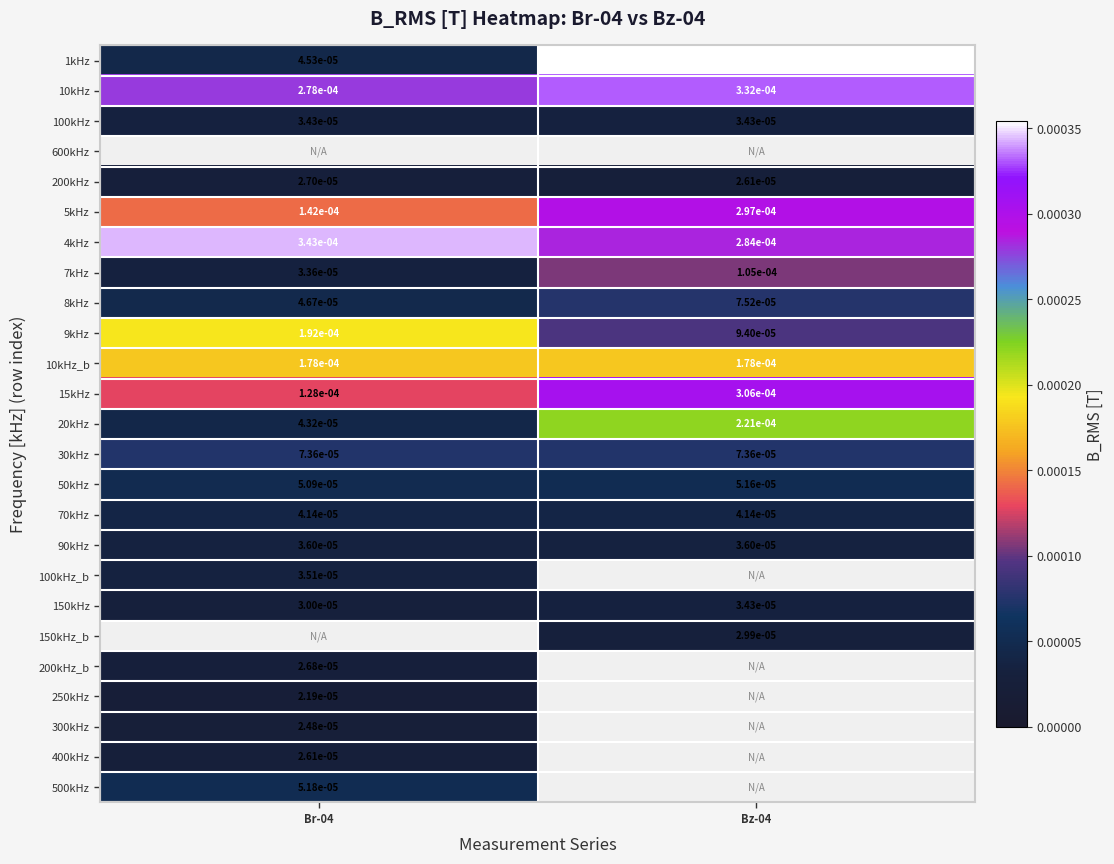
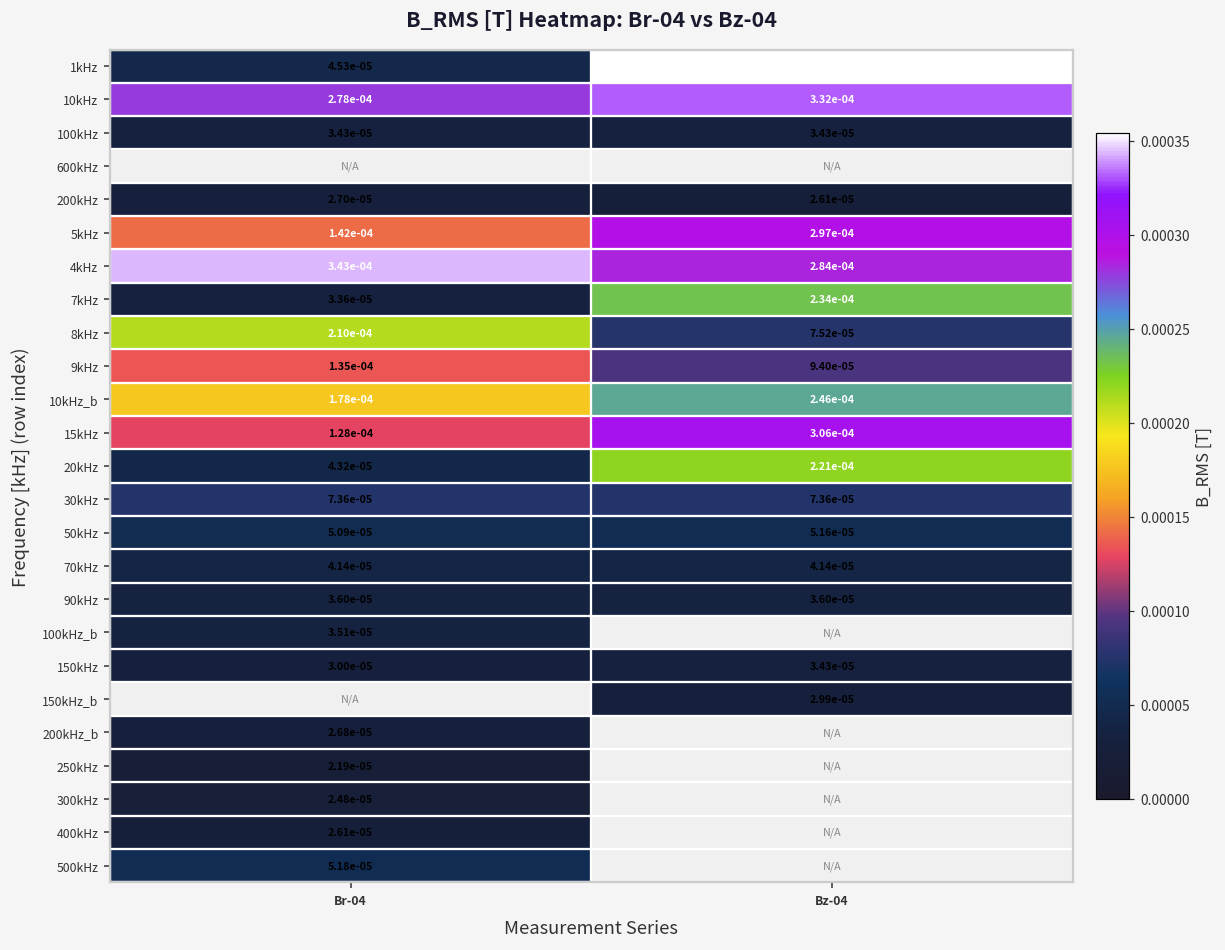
  {
    "1kHz": {
      "Br-04": "4.53e-05"
    },
    "10kHz": {
      "Br-04": "2.78e-04",
      "Bz-04": "3.32e-04"
    },
    "100kHz": {
      "Br-04": "3.43e-05",
      "Bz-04": "3.43e-05"
    },
    "200kHz": {
      "Br-04": "2.70e-05",
      "Bz-04": "2.61e-05"
    },
    "5kHz": {
      "Br-04": "1.42e-04",
      "Bz-04": "2.97e-04"
    },
    "4kHz": {
      "Br-04": "3.43e-04",
      "Bz-04": "2.84e-04"
    },
    "7kHz": {
      "Br-04": "3.36e-05",
-     "Bz-04": "1.05e-04"
+     "Bz-04": "2.34e-04"
    },
    "8kHz": {
-     "Br-04": "4.67e-05",
+     "Br-04": "2.10e-04",
      "Bz-04": "7.52e-05"
    },
    "9kHz": {
-     "Br-04": "1.92e-04",
+     "Br-04": "1.35e-04",
      "Bz-04": "9.40e-05"
    },
    "10kHz_b": {
      "Br-04": "1.78e-04",
-     "Bz-04": "1.78e-04"
+     "Bz-04": "2.46e-04"
    },
    "15kHz": {
      "Br-04": "1.28e-04",
      "Bz-04": "3.06e-04"
    },
    "20kHz": {
      "Br-04": "4.32e-05",
      "Bz-04": "2.21e-04"
    },
    "30kHz": {
      "Br-04": "7.36e-05",
      "Bz-04": "7.36e-05"
    },
    "50kHz": {
      "Br-04": "5.09e-05",
      "Bz-04": "5.16e-05"
    },
    "70kHz": {
      "Br-04": "4.14e-05",
      "Bz-04": "4.14e-05"
    },
    "90kHz": {
      "Br-04": "3.60e-05",
      "Bz-04": "3.60e-05"
    },
    "100kHz_b": {
      "Br-04": "3.51e-05"
    },
    "150kHz": {
      "Br-04": "3.00e-05",
      "Bz-04": "3.43e-05"
    },
    "150kHz_b": {
      "Bz-04": "2.99e-05"
    },
    "200kHz_b": {
      "Br-04": "2.68e-05"
    },
    "250kHz": {
      "Br-04": "2.19e-05"
    },
    "300kHz": {
      "Br-04": "2.48e-05"
    },
    "400kHz": {
      "Br-04": "2.61e-05"
    },
    "500kHz": {
      "Br-04": "5.18e-05"
    }
  }
